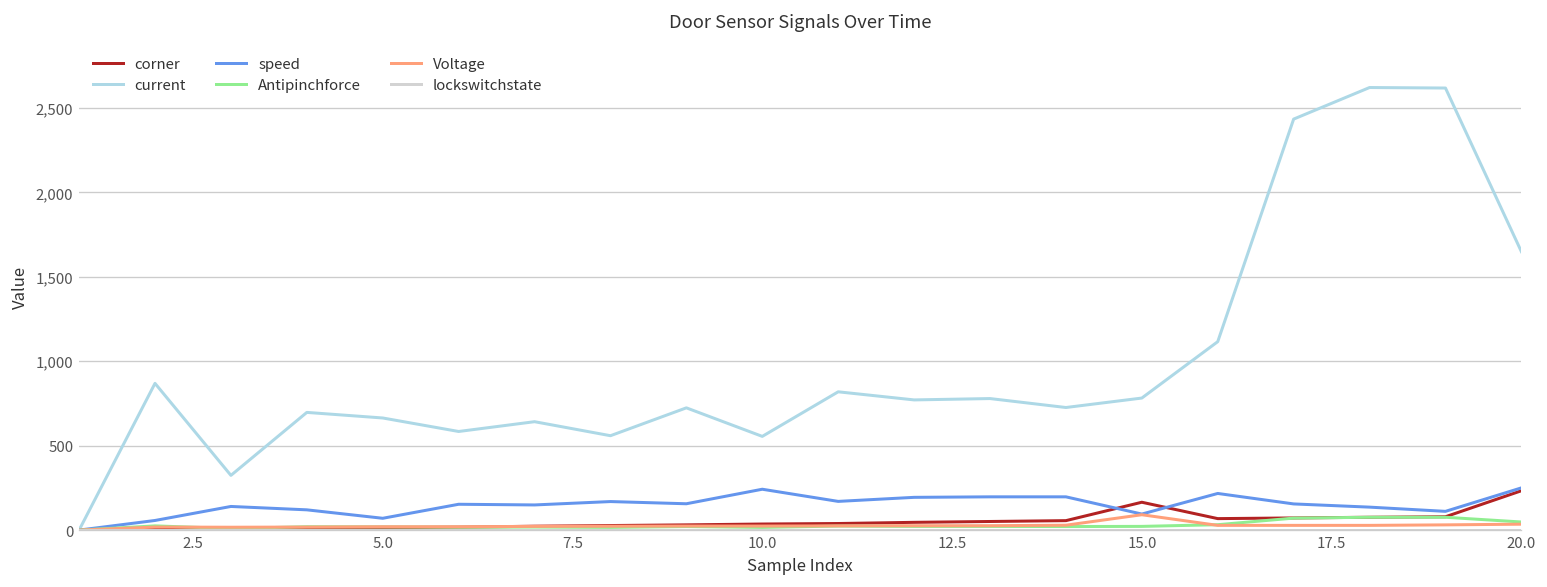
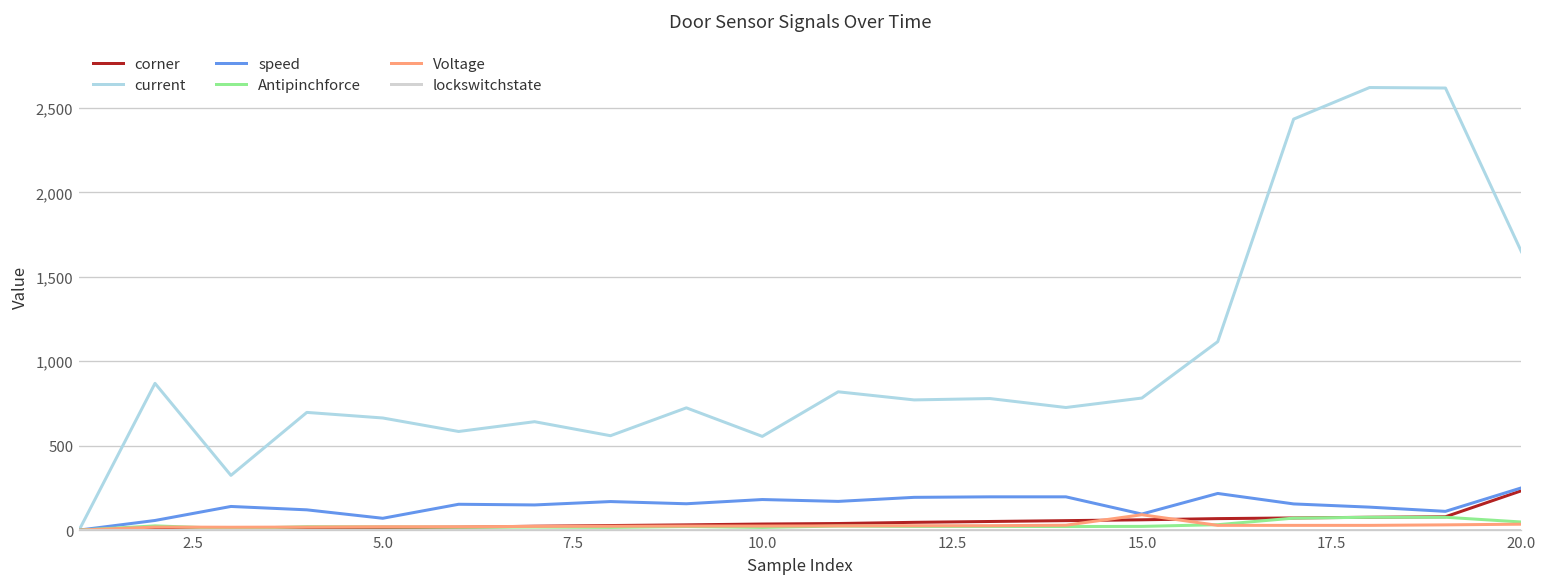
  {
    "corner": {
-     "15.0": 170
+     "15.0": 60
    },
    "speed": {
      "5.0": 70,
-     "10.0": 240
+     "10.0": 180
    },
    "Antipinchforce": {
      "15.0": 20
    }
  }
